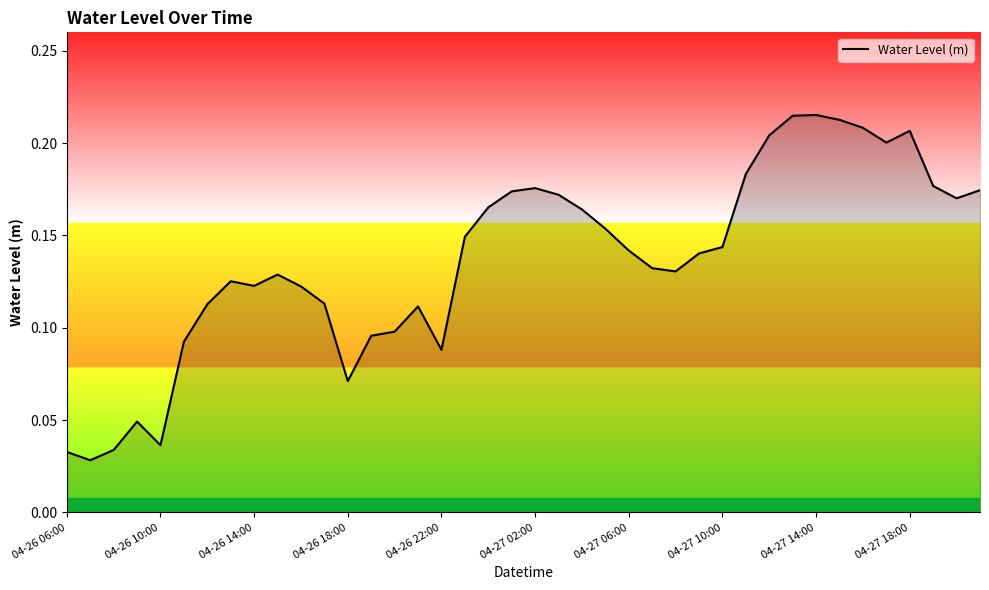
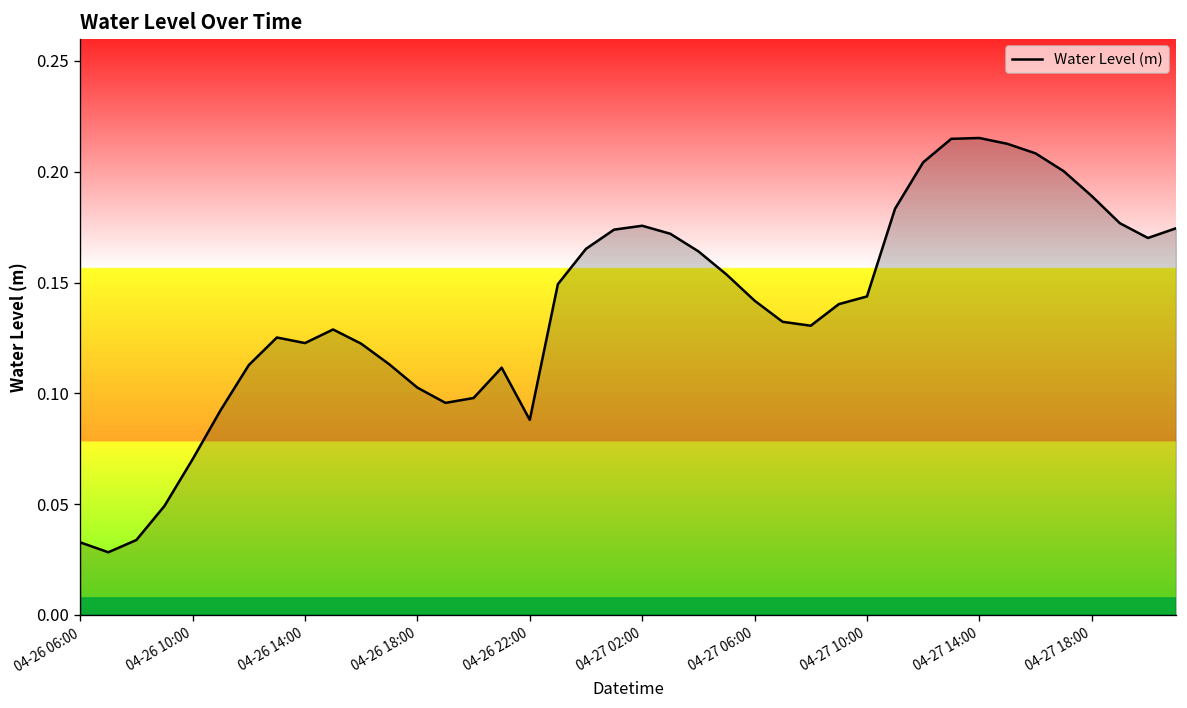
  {
    "04-26 06:00": 0.033,
-   "04-26 10:00": 0.036,
+   "04-26 10:00": 0.070,
    "04-26 14:00": 0.123,
-   "04-26 18:00": 0.071,
+   "04-26 18:00": 0.103,
    "04-26 22:00": 0.088,
    "04-27 02:00": 0.176,
    "04-27 06:00": 0.142,
    "04-27 10:00": 0.144,
    "04-27 14:00": 0.215,
-   "04-27 18:00": 0.207
+   "04-27 18:00": 0.189
  }
